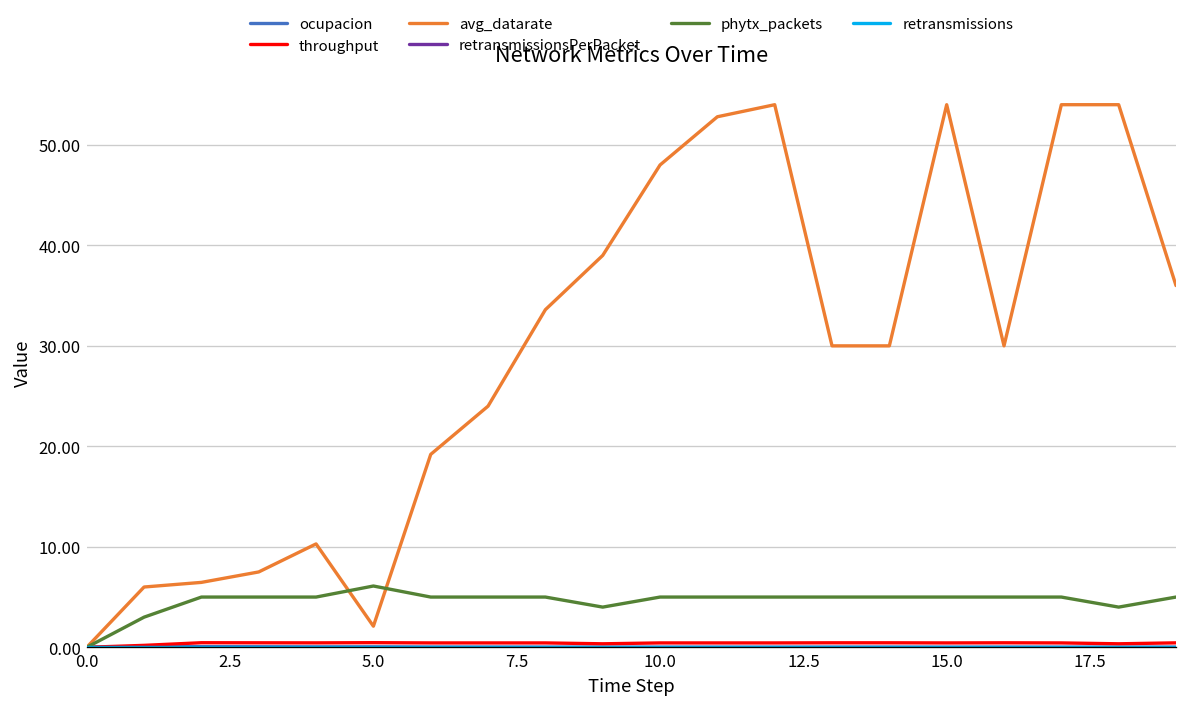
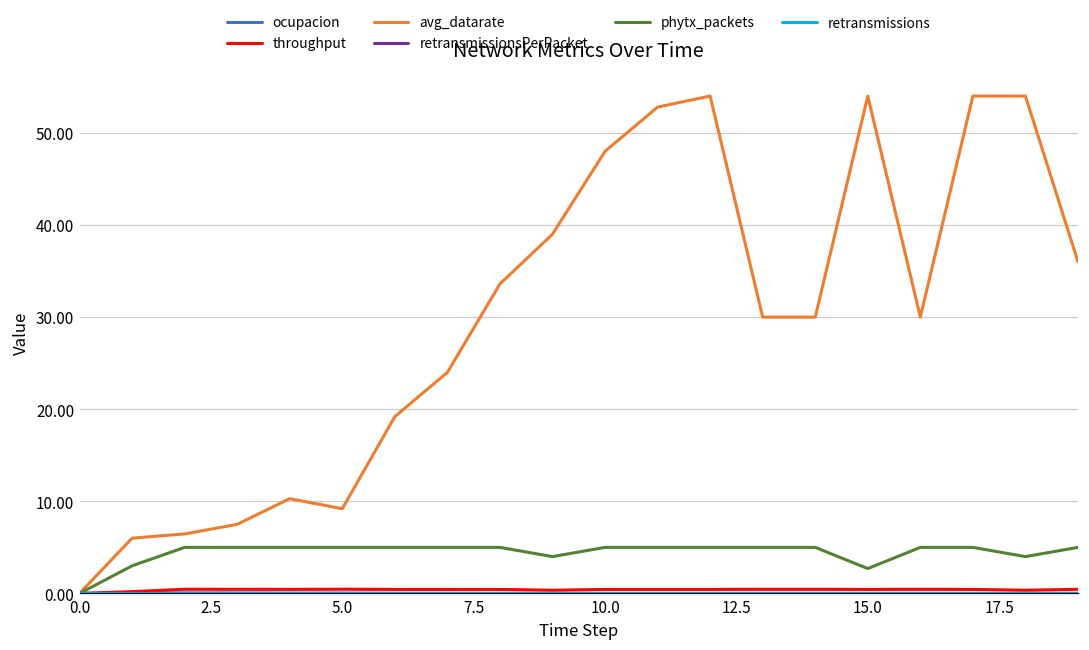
  {
    "retransmissions": {
      "5.0": 0,
      "10.0": 0,
      "15.0": 0
    },
    "throughput": {
      "5.0": 0,
      "10.0": 0,
      "15.0": 0
    },
    "avg_datarate": {
-     "5.0": 2,
+     "5.0": 9,
      "10.0": 48,
      "15.0": 54
    },
    "phytx_packets": {
-     "5.0": 6,
+     "5.0": 5,
      "10.0": 5,
-     "15.0": 5
+     "15.0": 3
    }
  }
